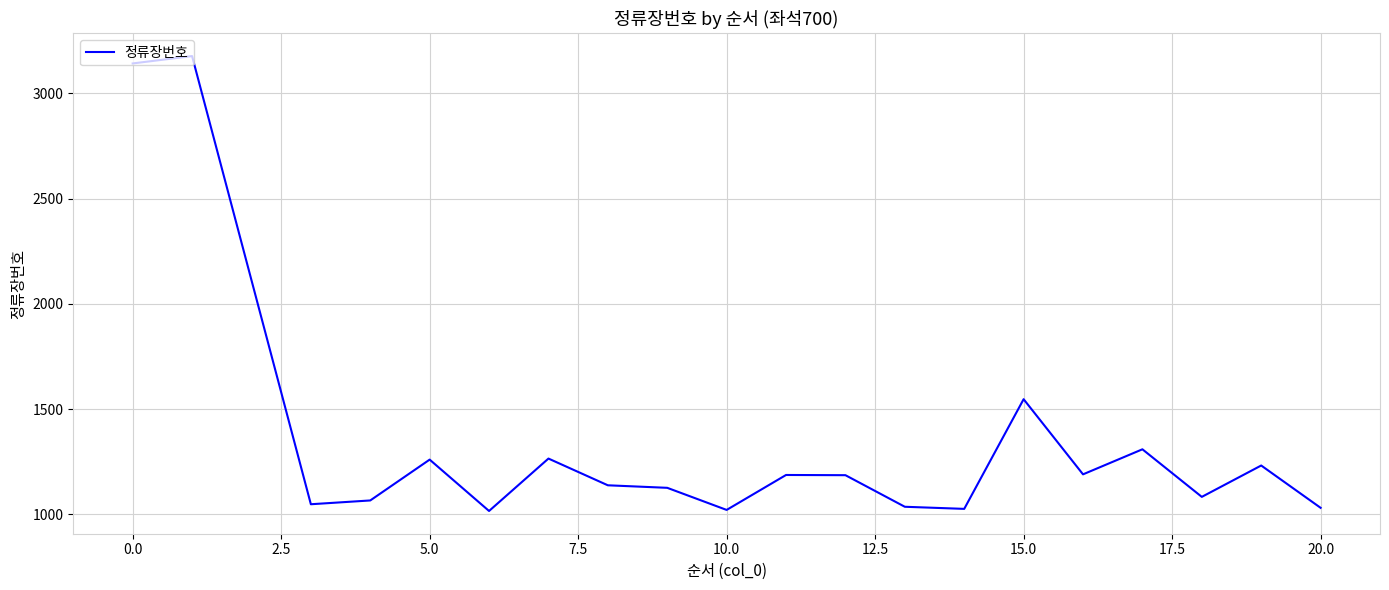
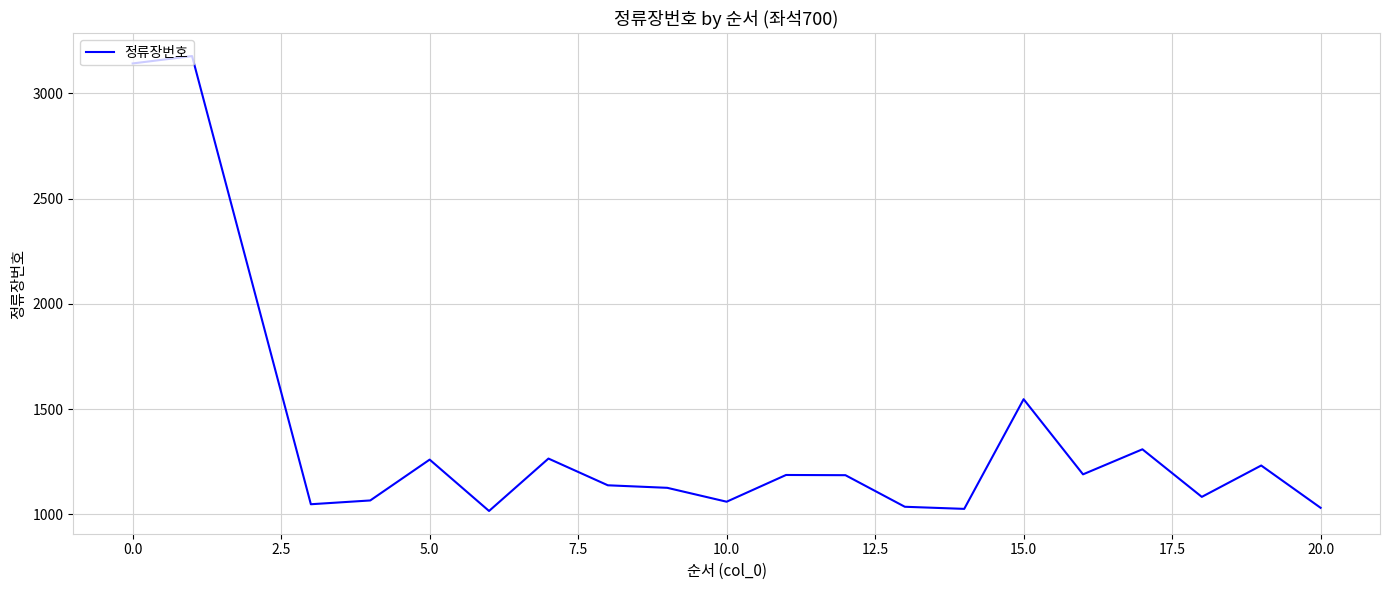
  {
    "5.0": 1260,
-   "10.0": 1020,
+   "10.0": 1060,
    "15.0": 1550,
    "20.0": 1030
  }
